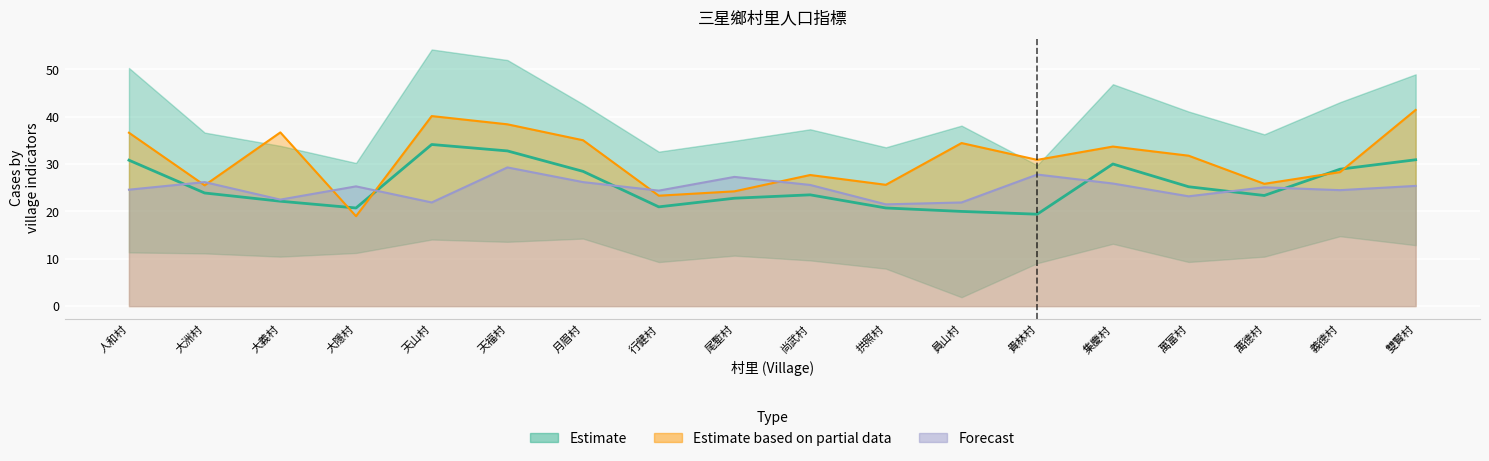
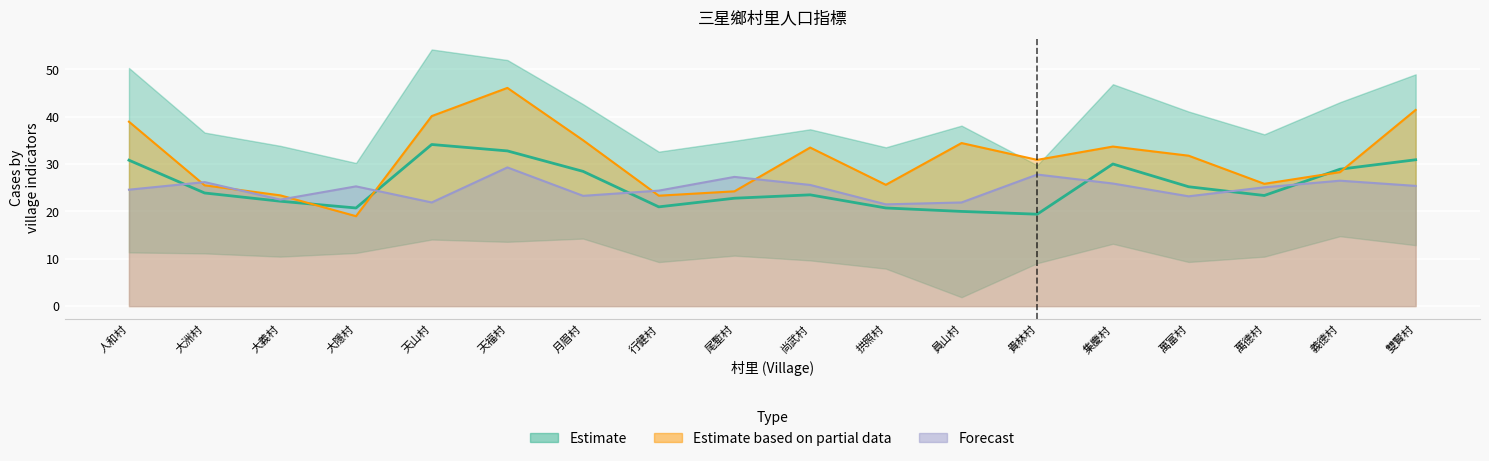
  {
    "Estimate based on partial data": {
-     "人和村": 37,
+     "人和村": 39,
      "大洲村": 26,
-     "大義村": 37,
+     "大義村": 23,
      "大隱村": 19,
      "天山村": 40,
-     "天福村": 38,
+     "天福村": 46,
      "月眉村": 35,
      "行健村": 23,
      "尾塹村": 24,
-     "尚武村": 28,
+     "尚武村": 34,
      "拱照村": 26,
      "員山村": 34,
      "貴林村": 31,
      "集慶村": 34,
      "萬富村": 32,
      "萬德村": 26,
      "義德村": 28,
      "雙賢村": 41
    },
    "Forecast": {
      "人和村": 25,
      "大洲村": 26,
      "大隱村": 25,
      "天山村": 22,
      "天福村": 29,
-     "月眉村": 26,
+     "月眉村": 23,
      "行健村": 24,
      "尾塹村": 27,
      "尚武村": 26,
      "拱照村": 22,
      "員山村": 22,
      "貴林村": 28,
      "集慶村": 26,
      "萬富村": 23,
      "萬德村": 25,
-     "義德村": 25,
+     "義德村": 27,
      "雙賢村": 25
    }
  }
